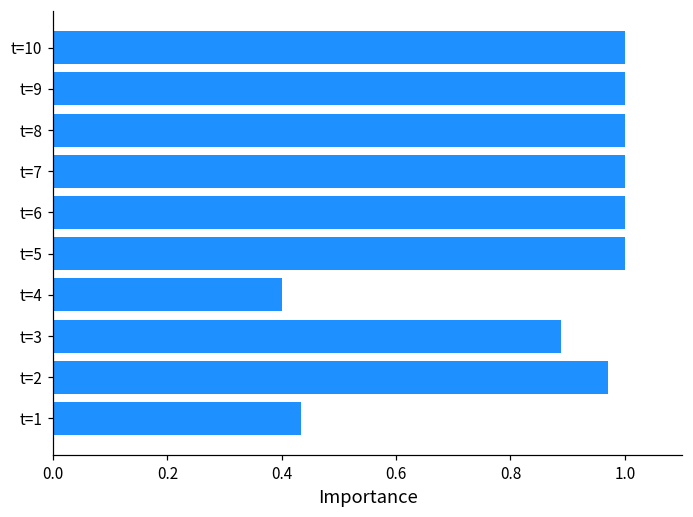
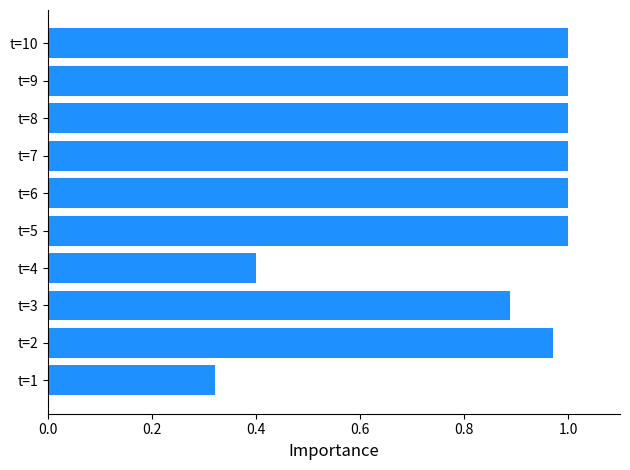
  {
    "t=10": 1.00,
    "t=9": 1.00,
    "t=8": 1.00,
    "t=7": 1.00,
    "t=6": 1.00,
    "t=5": 1.00,
    "t=4": 0.40,
    "t=3": 0.89,
    "t=2": 0.97,
-   "t=1": 0.43
+   "t=1": 0.32
  }
